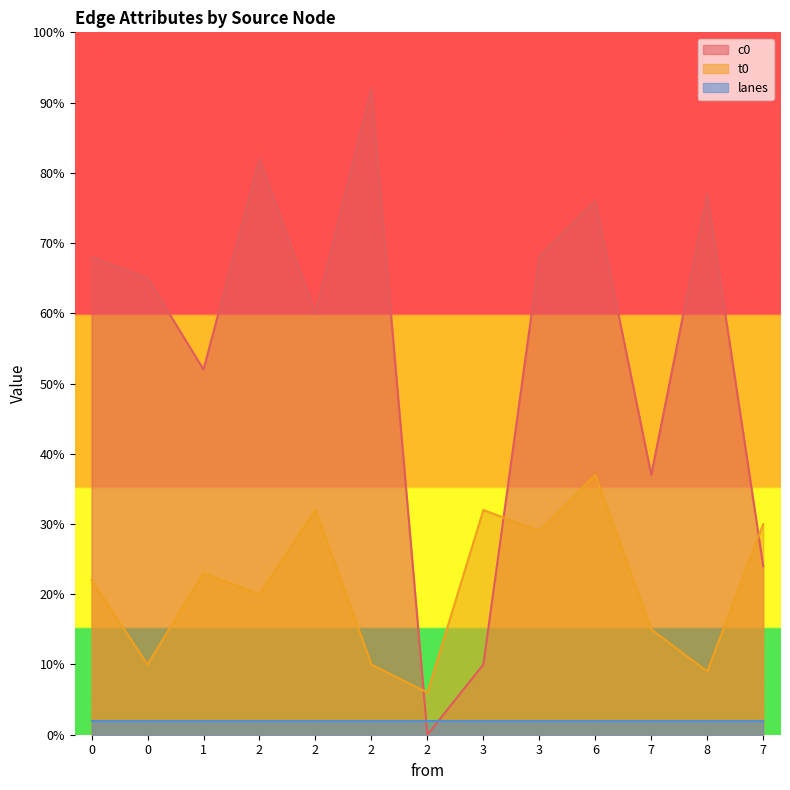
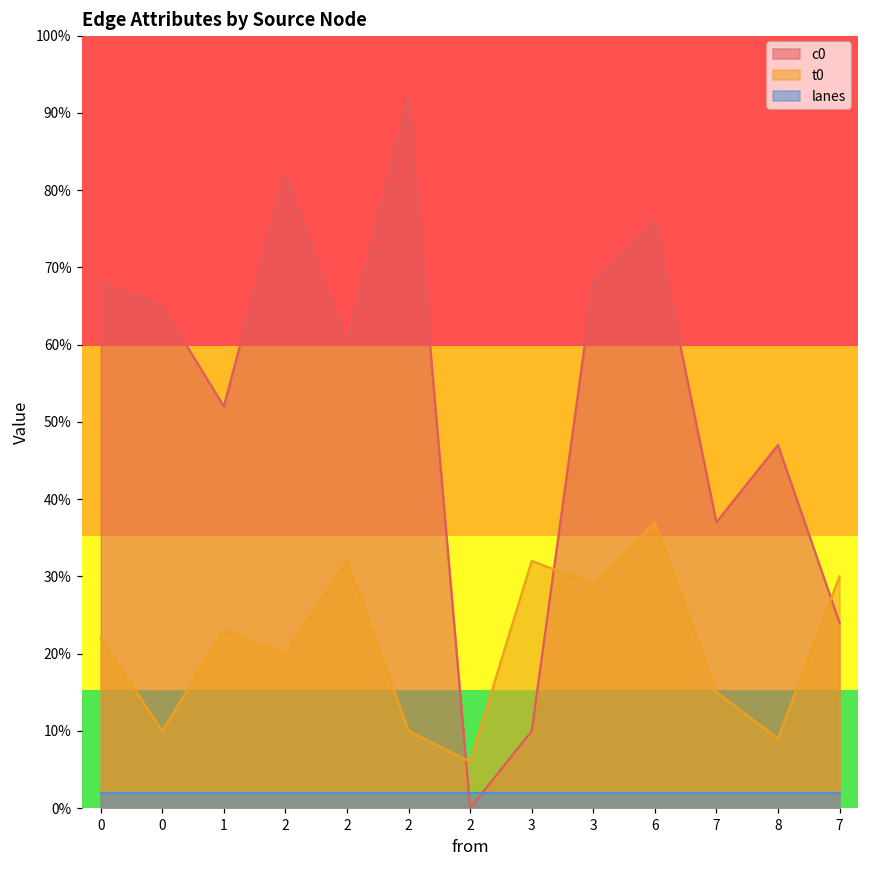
  {
    "c0": {
      "1": "52%",
      "6": "76%",
-     "8": "77%"
+     "8": "47%"
    },
    "t0": {
      "1": "23%",
      "6": "37%",
      "8": "9%"
    },
    "lanes": {
      "1": "2%",
      "6": "2%",
      "8": "2%"
    }
  }
